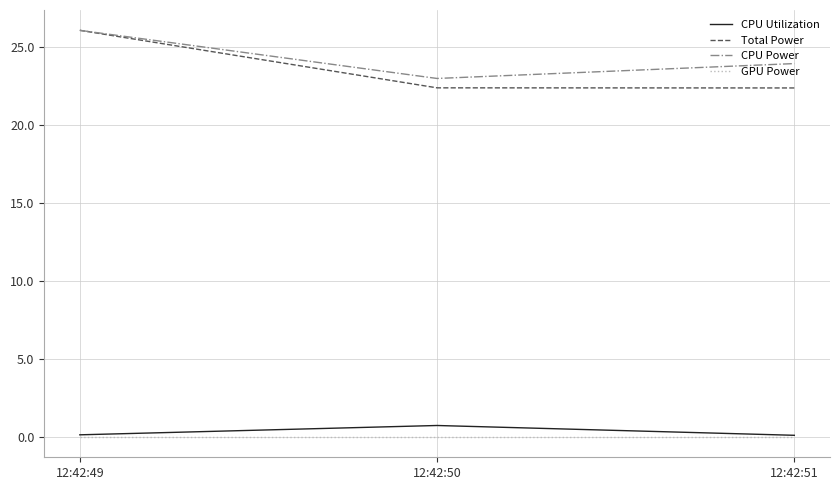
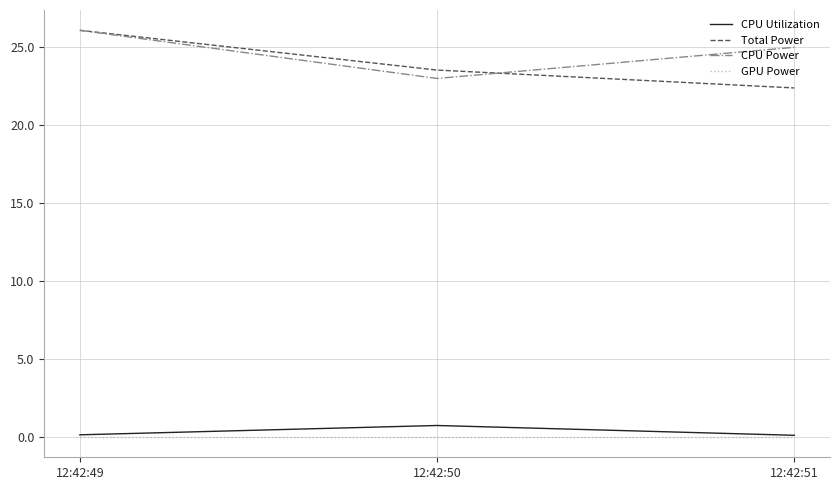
  {
    "CPU Utilization": {
      "12:42:50": 0.7
    },
    "Total Power": {
-     "12:42:50": 22.4,
+     "12:42:50": 23.5,
      "12:42:51": 22.3
    },
    "CPU Power": {
      "12:42:50": 23.0,
-     "12:42:51": 23.9
+     "12:42:51": 24.9
    },
    "GPU Power": {
      "12:42:50": 0.0
    }
  }
